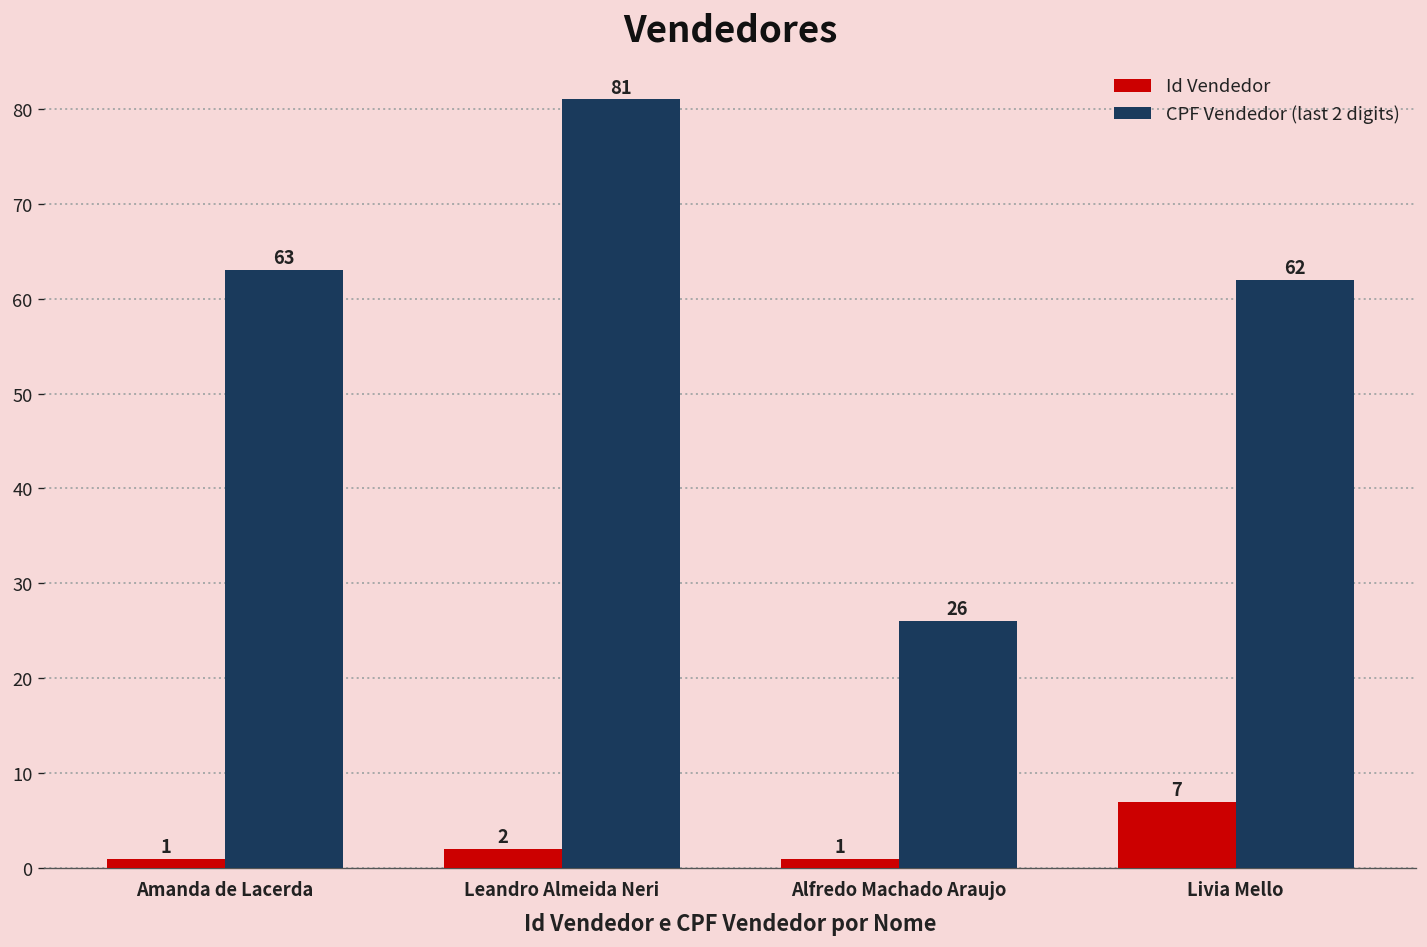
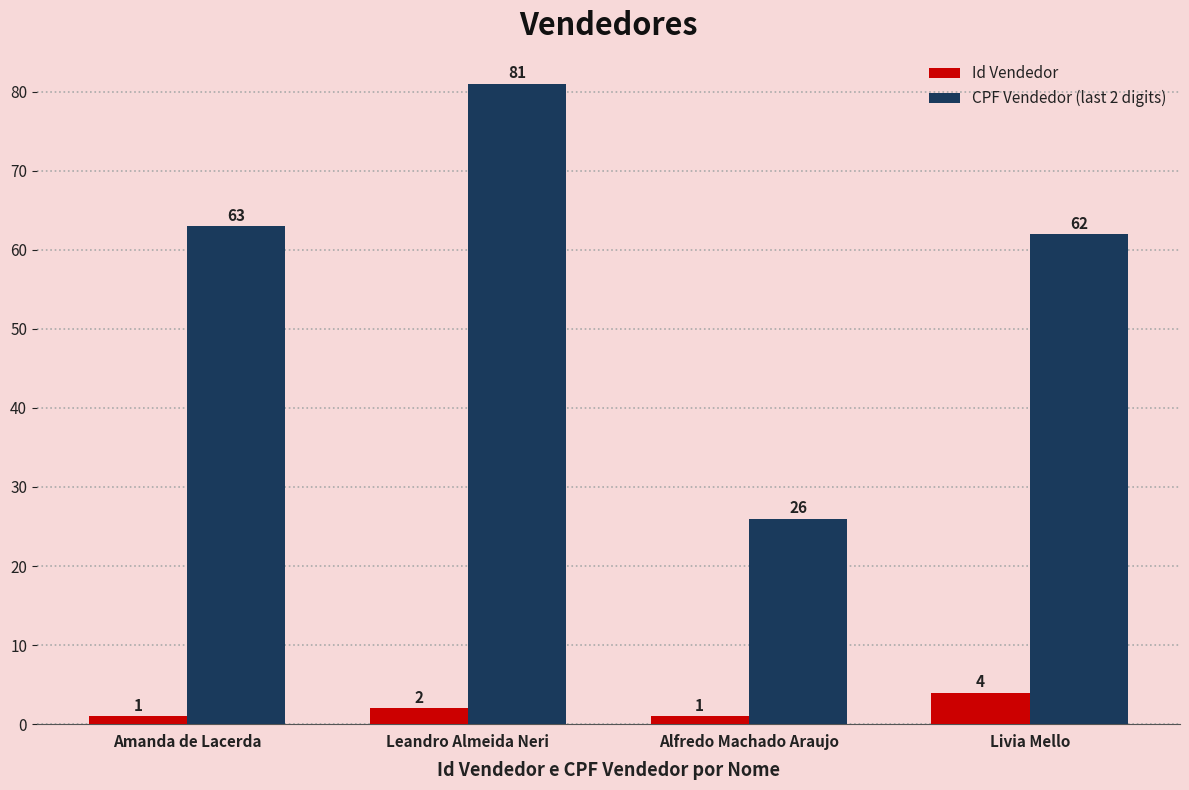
  {
    "Id Vendedor": {
      "Amanda de Lacerda": 1,
      "Leandro Almeida Neri": 2,
      "Alfredo Machado Araujo": 1,
-     "Livia Mello": 7
+     "Livia Mello": 4
    },
    "CPF Vendedor (last 2 digits)": {
      "Amanda de Lacerda": 63,
      "Leandro Almeida Neri": 81,
      "Alfredo Machado Araujo": 26,
      "Livia Mello": 62
    }
  }
